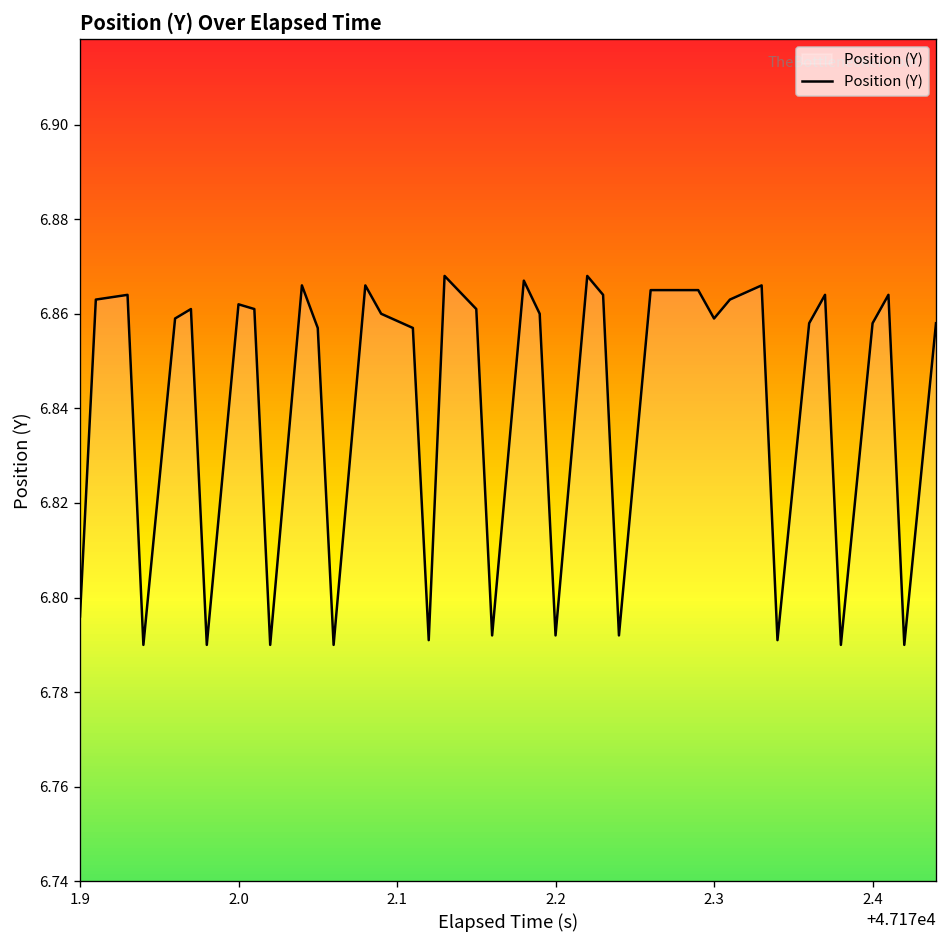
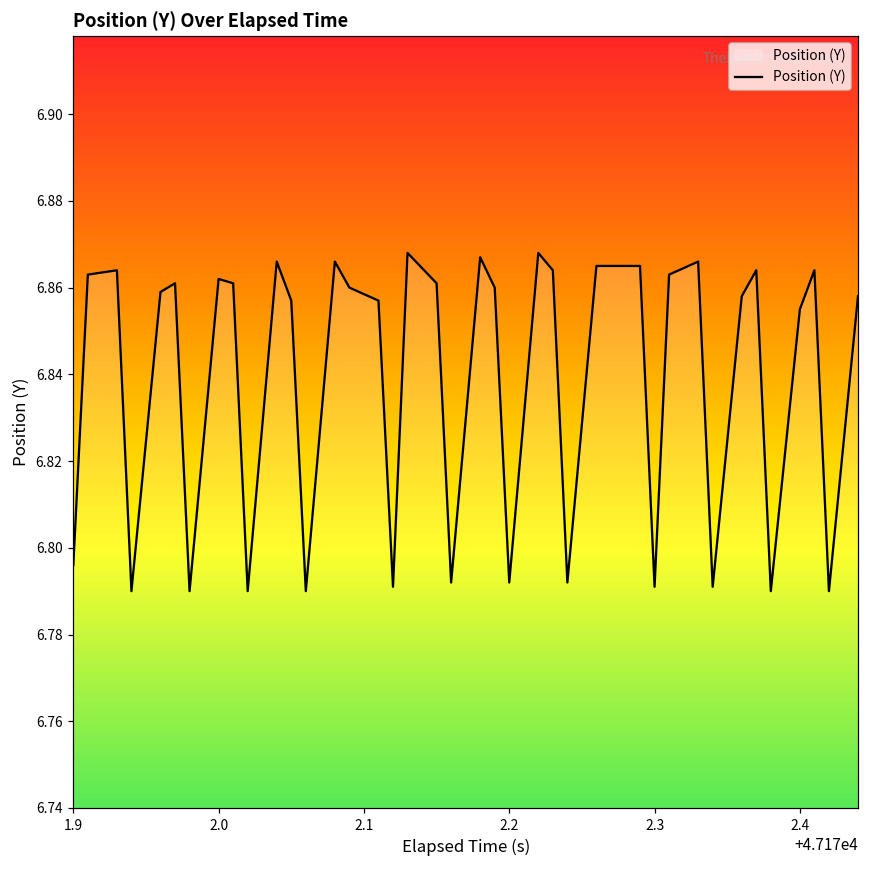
  {
    "1.9": 6.796,
    "2.0": 6.862,
    "2.2": 6.792,
-   "2.3": 6.859,
-   "2.4": 6.858
+   "2.3": 6.791,
+   "2.4": 6.855
  }
